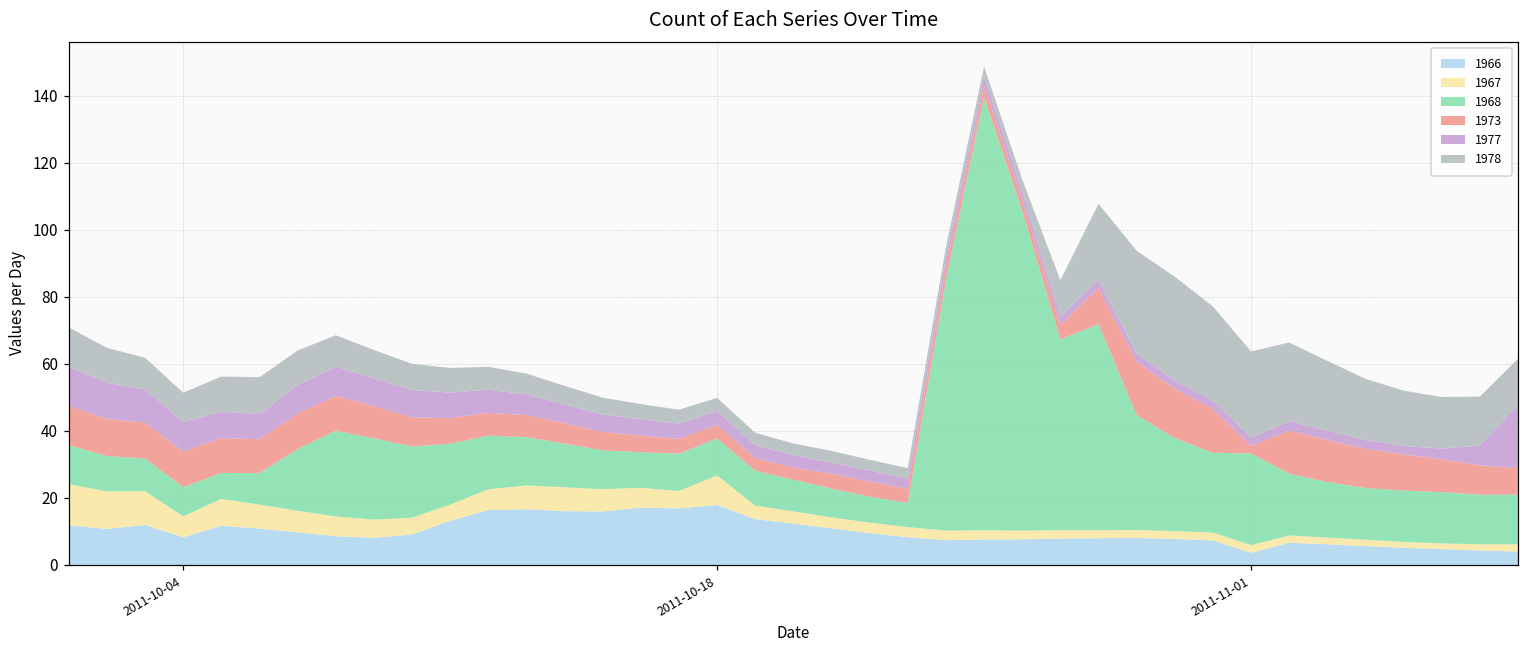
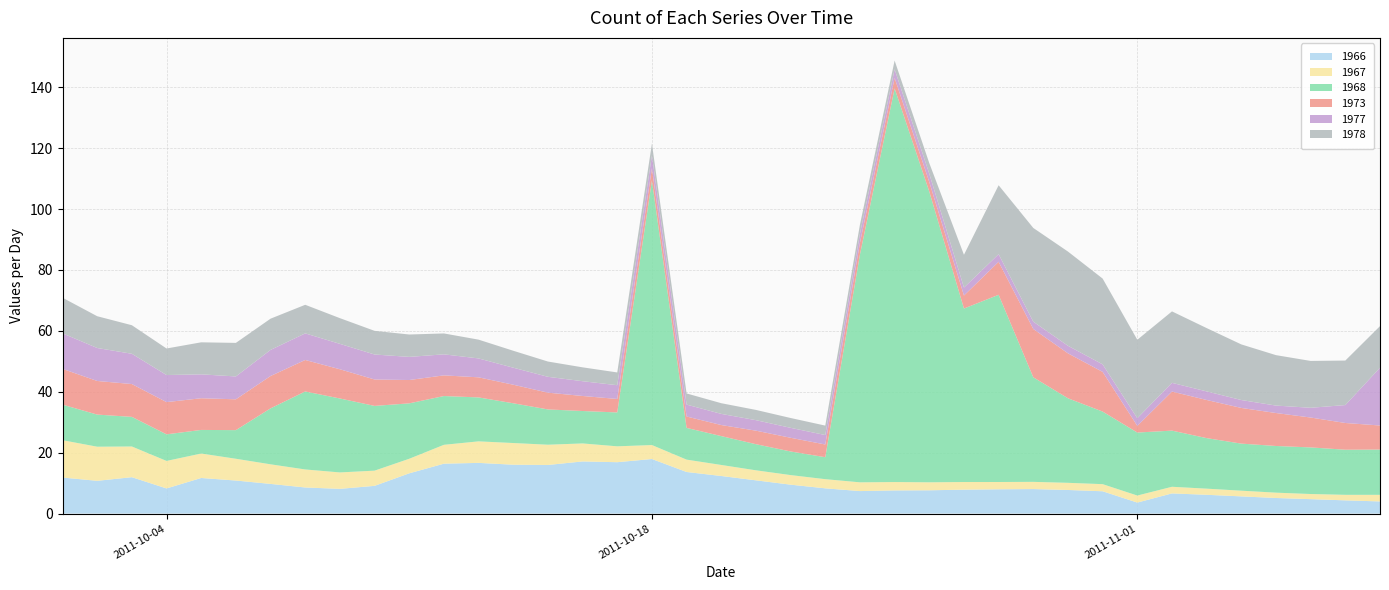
  {
    "1966": {
      "2011-10-04": 8,
      "2011-10-18": 18,
      "2011-11-01": 4
    },
    "1967": {
-     "2011-10-04": 6,
-     "2011-10-18": 9,
+     "2011-10-04": 9,
+     "2011-10-18": 5,
      "2011-11-01": 2
    },
    "1968": {
      "2011-10-04": 9,
-     "2011-10-18": 11,
-     "2011-11-01": 27
+     "2011-10-18": 87,
+     "2011-11-01": 21
    },
    "1973": {
      "2011-10-04": 11,
      "2011-10-18": 4,
      "2011-11-01": 2
    }
  }
